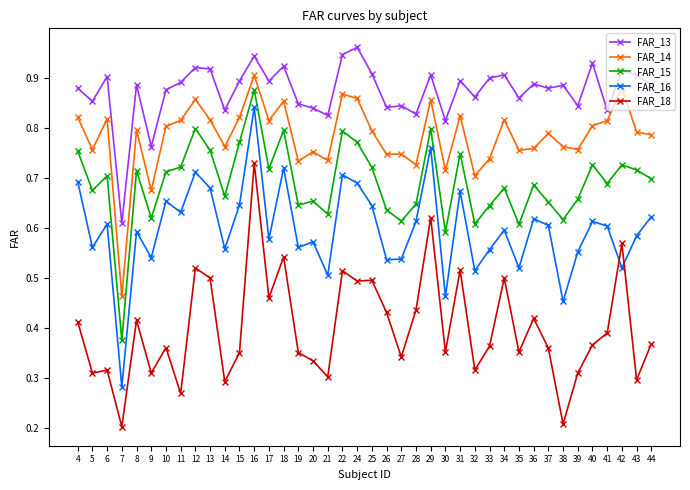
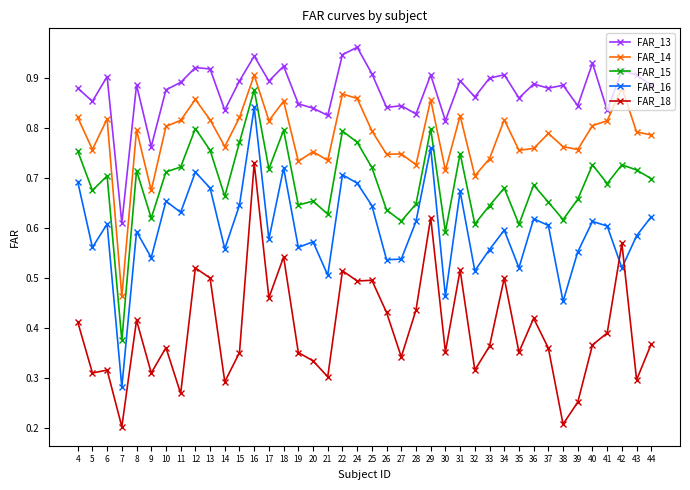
  {
    "FAR_13": {
      "4": 0.88,
      "5": 0.85,
      "6": 0.90,
      "7": 0.61,
      "8": 0.89,
      "9": 0.76,
      "10": 0.88,
      "11": 0.89,
      "12": 0.92,
      "13": 0.92,
      "14": 0.84,
      "15": 0.89,
      "16": 0.94,
      "17": 0.89,
      "18": 0.92,
      "19": 0.85,
      "20": 0.84,
      "21": 0.83,
      "22": 0.95,
      "24": 0.96,
      "25": 0.91,
      "26": 0.84,
      "27": 0.85,
      "28": 0.83,
      "29": 0.91,
      "30": 0.82,
      "31": 0.90,
      "32": 0.86,
      "33": 0.90,
      "34": 0.91,
      "35": 0.86,
      "36": 0.89,
      "37": 0.88,
      "38": 0.89,
      "39": 0.85,
      "40": 0.93
    },
    "FAR_14": {
      "4": 0.82,
      "5": 0.76,
      "6": 0.82,
      "7": 0.46,
      "8": 0.80,
      "9": 0.68,
      "10": 0.80,
      "11": 0.82,
      "12": 0.86,
      "13": 0.82,
      "14": 0.76,
      "15": 0.82,
      "16": 0.91,
      "17": 0.82,
      "18": 0.85,
      "19": 0.73,
      "20": 0.75,
      "21": 0.74,
      "22": 0.87,
      "24": 0.86,
      "25": 0.79,
      "26": 0.75,
      "27": 0.75,
      "28": 0.73,
      "29": 0.86,
      "30": 0.72,
      "31": 0.83,
      "32": 0.70,
      "33": 0.74,
      "34": 0.82,
      "35": 0.76,
      "36": 0.76,
      "37": 0.79,
      "38": 0.76,
      "39": 0.76,
      "40": 0.81,
      "41": 0.82,
      "43": 0.79,
      "44": 0.79
    },
    "FAR_15": {
      "4": 0.75,
      "5": 0.68,
      "6": 0.70,
      "7": 0.38,
      "8": 0.72,
      "9": 0.62,
      "10": 0.71,
      "11": 0.72,
      "12": 0.80,
      "13": 0.76,
      "14": 0.66,
      "15": 0.77,
      "16": 0.88,
      "17": 0.72,
      "18": 0.80,
      "19": 0.65,
      "20": 0.65,
      "21": 0.63,
      "22": 0.79,
      "24": 0.77,
      "25": 0.72,
      "26": 0.64,
      "27": 0.61,
      "28": 0.65,
      "29": 0.80,
      "30": 0.59,
      "31": 0.75,
      "32": 0.61,
      "33": 0.65,
      "34": 0.68,
      "35": 0.61,
      "36": 0.69,
      "37": 0.65,
      "38": 0.62,
      "39": 0.66,
      "40": 0.73,
      "41": 0.69,
      "42": 0.73,
      "43": 0.72,
      "44": 0.70
    },
    "FAR_16": {
      "4": 0.69,
      "5": 0.56,
      "6": 0.61,
      "7": 0.28,
      "8": 0.59,
      "9": 0.54,
      "10": 0.65,
      "11": 0.63,
      "12": 0.71,
      "13": 0.68,
      "14": 0.56,
      "15": 0.65,
      "16": 0.84,
      "17": 0.58,
      "18": 0.72,
      "19": 0.56,
      "20": 0.57,
      "21": 0.51,
      "22": 0.71,
      "24": 0.69,
      "25": 0.65,
      "26": 0.54,
      "27": 0.54,
      "28": 0.61,
      "29": 0.76,
      "30": 0.46,
      "31": 0.67,
      "32": 0.51,
      "33": 0.56,
      "34": 0.60,
      "35": 0.52,
      "36": 0.62,
      "37": 0.61,
      "38": 0.45,
      "39": 0.55,
      "40": 0.61,
      "41": 0.60,
      "42": 0.52,
      "43": 0.58,
      "44": 0.62
    },
    "FAR_18": {
      "4": 0.41,
      "5": 0.31,
      "6": 0.32,
      "7": 0.20,
      "8": 0.42,
      "9": 0.31,
      "10": 0.36,
      "11": 0.27,
      "12": 0.52,
      "13": 0.50,
      "14": 0.29,
      "15": 0.35,
      "16": 0.73,
      "17": 0.46,
      "18": 0.54,
      "19": 0.35,
      "20": 0.33,
      "21": 0.30,
      "22": 0.51,
      "24": 0.49,
      "25": 0.50,
      "26": 0.43,
      "27": 0.34,
      "28": 0.44,
      "29": 0.62,
      "30": 0.35,
      "31": 0.52,
      "32": 0.32,
      "33": 0.36,
      "34": 0.50,
      "35": 0.35,
      "36": 0.42,
      "37": 0.36,
      "38": 0.21,
-     "39": 0.31,
+     "39": 0.25,
      "40": 0.37,
      "41": 0.39,
      "42": 0.57,
      "43": 0.30,
      "44": 0.37
    }
  }
